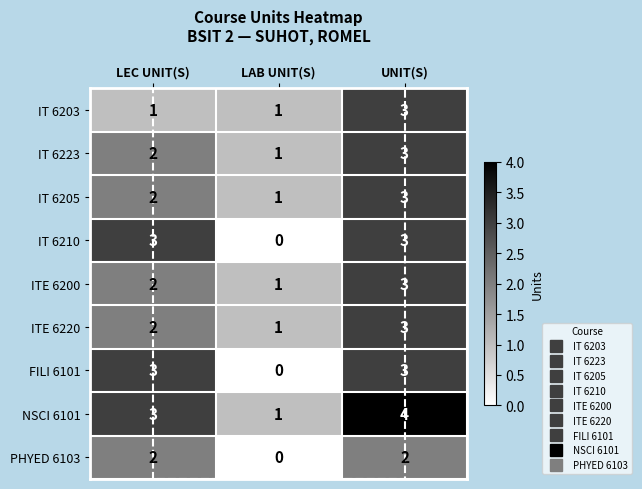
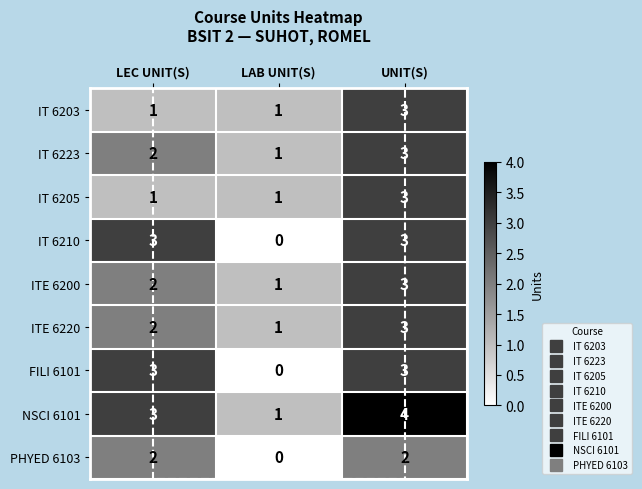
  {
    "IT 6203": {
      "LEC UNIT(S)": 1,
      "LAB UNIT(S)": 1,
      "UNIT(S)": 3
    },
    "IT 6223": {
      "LEC UNIT(S)": 2,
      "LAB UNIT(S)": 1,
      "UNIT(S)": 3
    },
    "IT 6205": {
-     "LEC UNIT(S)": 2,
+     "LEC UNIT(S)": 1,
      "LAB UNIT(S)": 1,
      "UNIT(S)": 3
    },
    "IT 6210": {
      "LEC UNIT(S)": 3,
      "LAB UNIT(S)": 0,
      "UNIT(S)": 3
    },
    "ITE 6200": {
      "LEC UNIT(S)": 2,
      "LAB UNIT(S)": 1,
      "UNIT(S)": 3
    },
    "ITE 6220": {
      "LEC UNIT(S)": 2,
      "LAB UNIT(S)": 1,
      "UNIT(S)": 3
    },
    "FILI 6101": {
      "LEC UNIT(S)": 3,
      "LAB UNIT(S)": 0,
      "UNIT(S)": 3
    },
    "NSCI 6101": {
      "LEC UNIT(S)": 3,
      "LAB UNIT(S)": 1,
      "UNIT(S)": 4
    },
    "PHYED 6103": {
      "LEC UNIT(S)": 2,
      "LAB UNIT(S)": 0,
      "UNIT(S)": 2
    }
  }
